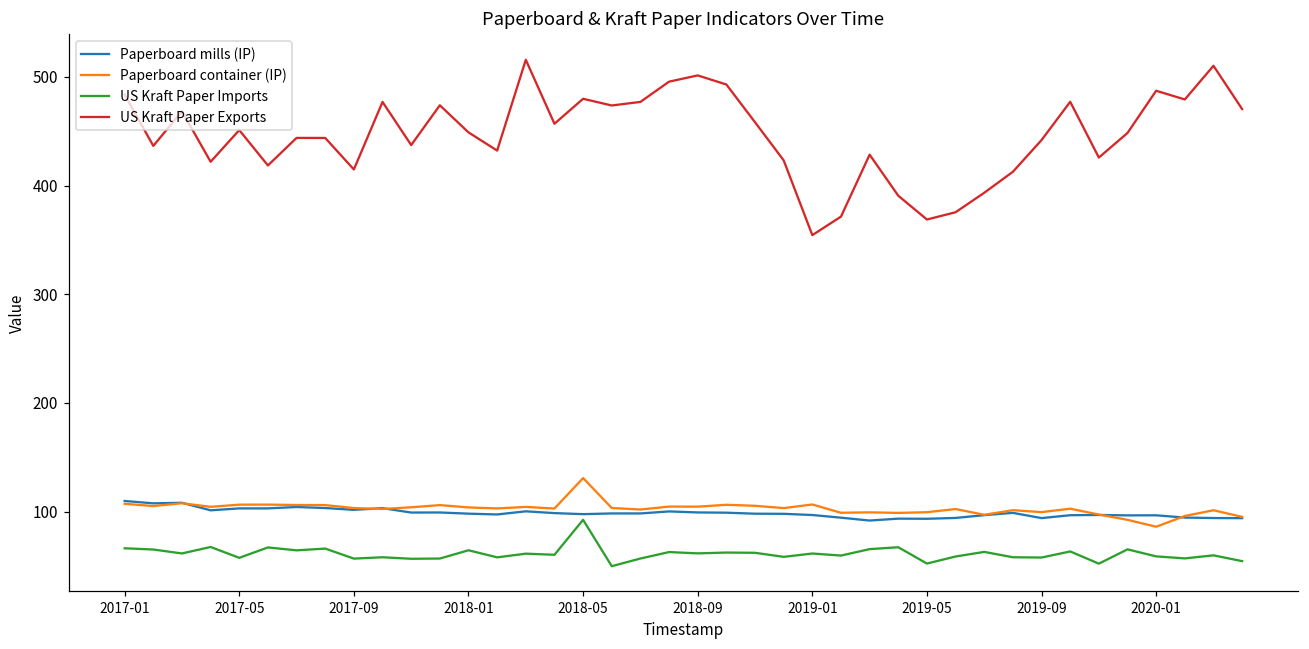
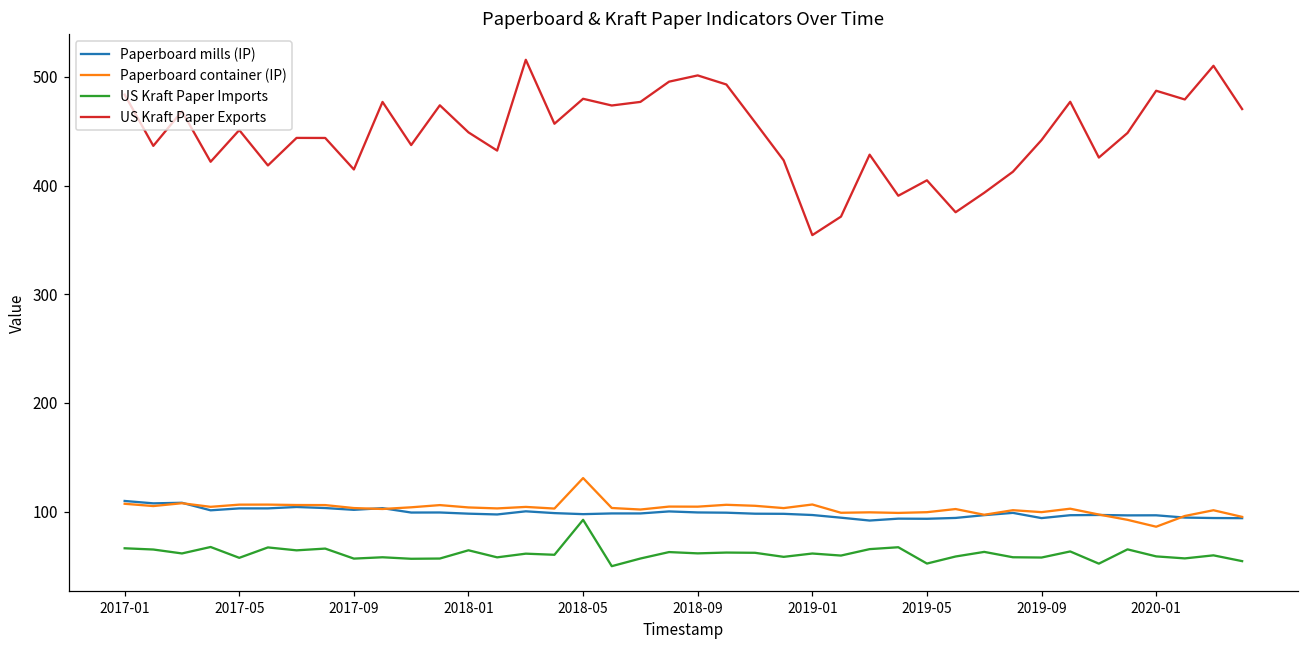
  {
    "Paperboard mills (IP)": {
      "2017-01": 110,
      "2017-05": 100,
      "2018-01": 100,
      "2018-05": 100,
      "2018-09": 100,
      "2019-01": 100,
      "2019-05": 90,
      "2019-09": 90,
      "2020-01": 100
    },
    "Paperboard container (IP)": {
      "2017-01": 110,
      "2017-05": 110,
      "2018-01": 100,
      "2018-05": 130,
      "2018-09": 100,
      "2019-01": 110,
      "2019-05": 100,
      "2019-09": 100,
      "2020-01": 90
    },
    "US Kraft Paper Imports": {
      "2017-01": 70,
      "2017-05": 60,
      "2017-09": 60,
      "2018-01": 60,
      "2018-05": 90,
      "2018-09": 60,
      "2019-01": 60,
      "2019-05": 50,
      "2019-09": 60,
      "2020-01": 60
    },
    "US Kraft Paper Exports": {
      "2017-09": 410,
      "2018-01": 450,
      "2018-05": 480,
      "2018-09": 500,
      "2019-01": 350,
-     "2019-05": 370,
+     "2019-05": 400,
      "2019-09": 440,
      "2020-01": 490
    }
  }
